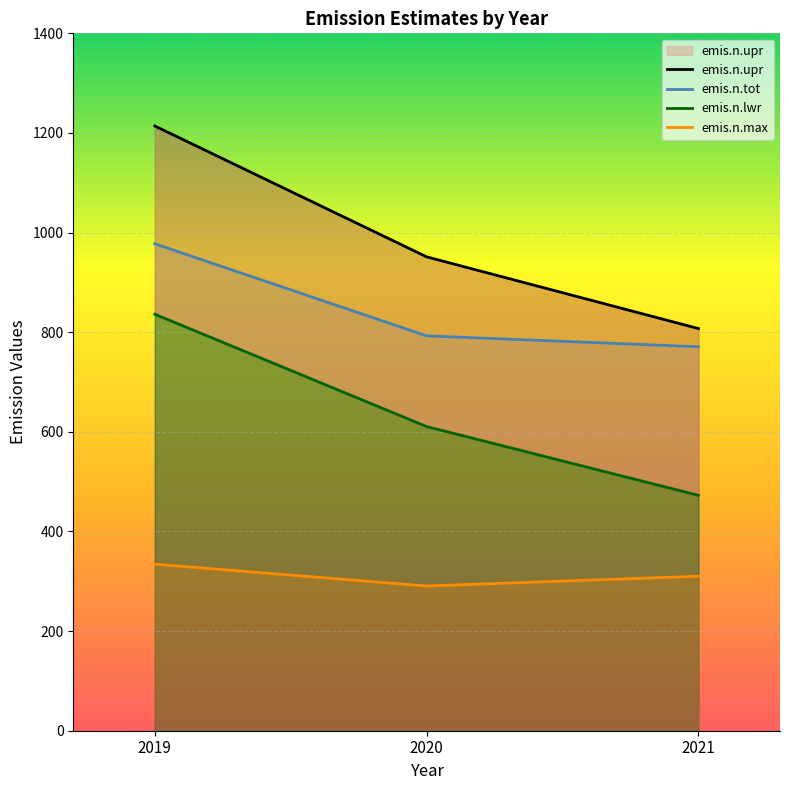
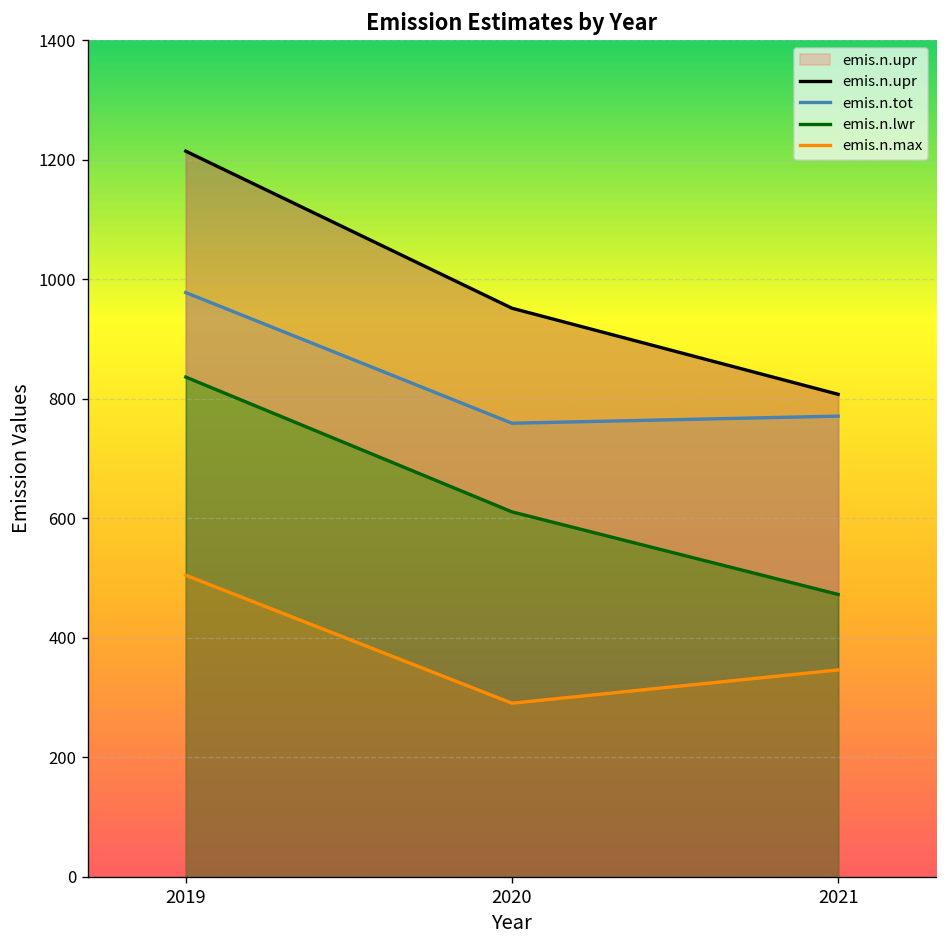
  {
    "emis.n.tot": {
      "2019": 980,
-     "2020": 790,
+     "2020": 760,
      "2021": 770
    },
    "emis.n.lwr": {
      "2019": 840,
      "2020": 610,
      "2021": 470
    },
    "emis.n.max": {
-     "2019": 330,
+     "2019": 500,
      "2020": 290,
-     "2021": 310
+     "2021": 350
    }
  }
